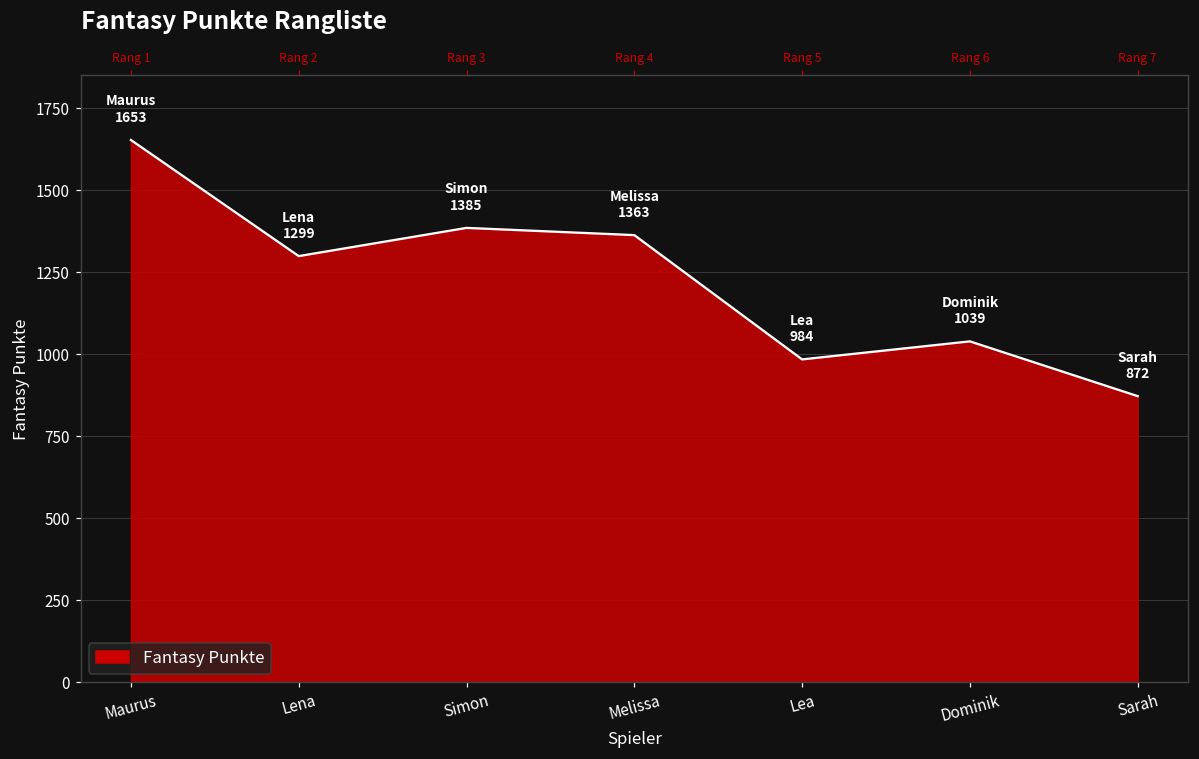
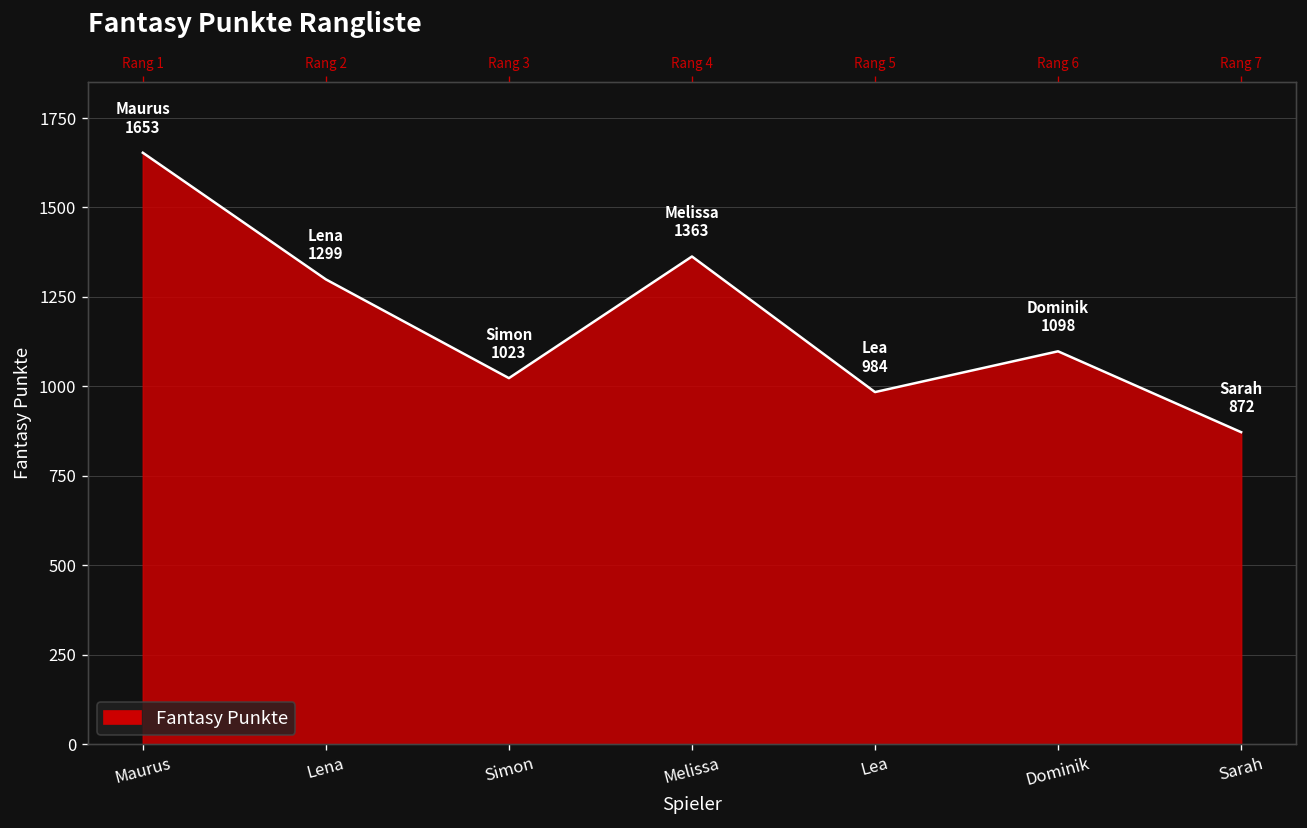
  {
    "Maurus": 1653,
    "Lena": 1299,
-   "Simon": 1385,
+   "Simon": 1023,
    "Melissa": 1363,
    "Lea": 984,
-   "Dominik": 1039,
+   "Dominik": 1098,
    "Sarah": 872
  }
